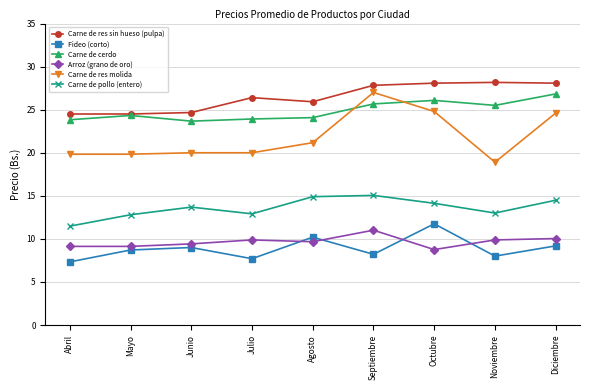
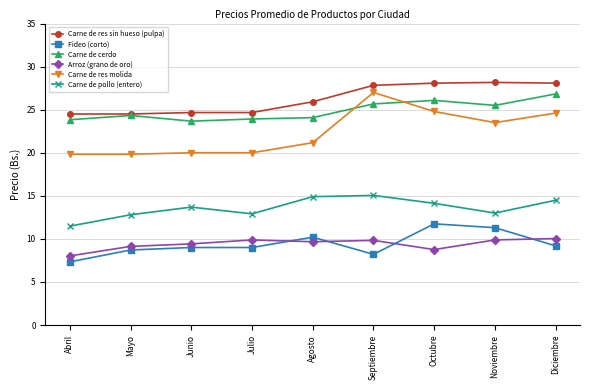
  {
    "Carne de res sin hueso (pulpa)": {
      "Abril": 25,
      "Junio": 25,
-     "Julio": 26,
+     "Julio": 25,
      "Agosto": 26,
      "Septiembre": 28,
      "Octubre": 28,
      "Noviembre": 28,
      "Diciembre": 28
    },
    "Fideo (corto)": {
      "Abril": 7,
      "Mayo": 9,
      "Junio": 9,
-     "Julio": 8,
+     "Julio": 9,
      "Agosto": 10,
      "Septiembre": 8,
      "Octubre": 12,
-     "Noviembre": 8,
+     "Noviembre": 11,
      "Diciembre": 9
    },
    "Arroz (grano de oro)": {
-     "Abril": 9,
+     "Abril": 8,
      "Mayo": 9,
      "Junio": 9,
      "Julio": 10,
      "Agosto": 10,
-     "Septiembre": 11,
+     "Septiembre": 10,
      "Octubre": 9,
      "Noviembre": 10,
      "Diciembre": 10
    },
    "Carne de res molida": {
      "Abril": 20,
      "Mayo": 20,
      "Junio": 20,
      "Julio": 20,
      "Agosto": 21,
      "Septiembre": 27,
      "Octubre": 25,
-     "Noviembre": 19,
+     "Noviembre": 24,
      "Diciembre": 25
    }
  }
